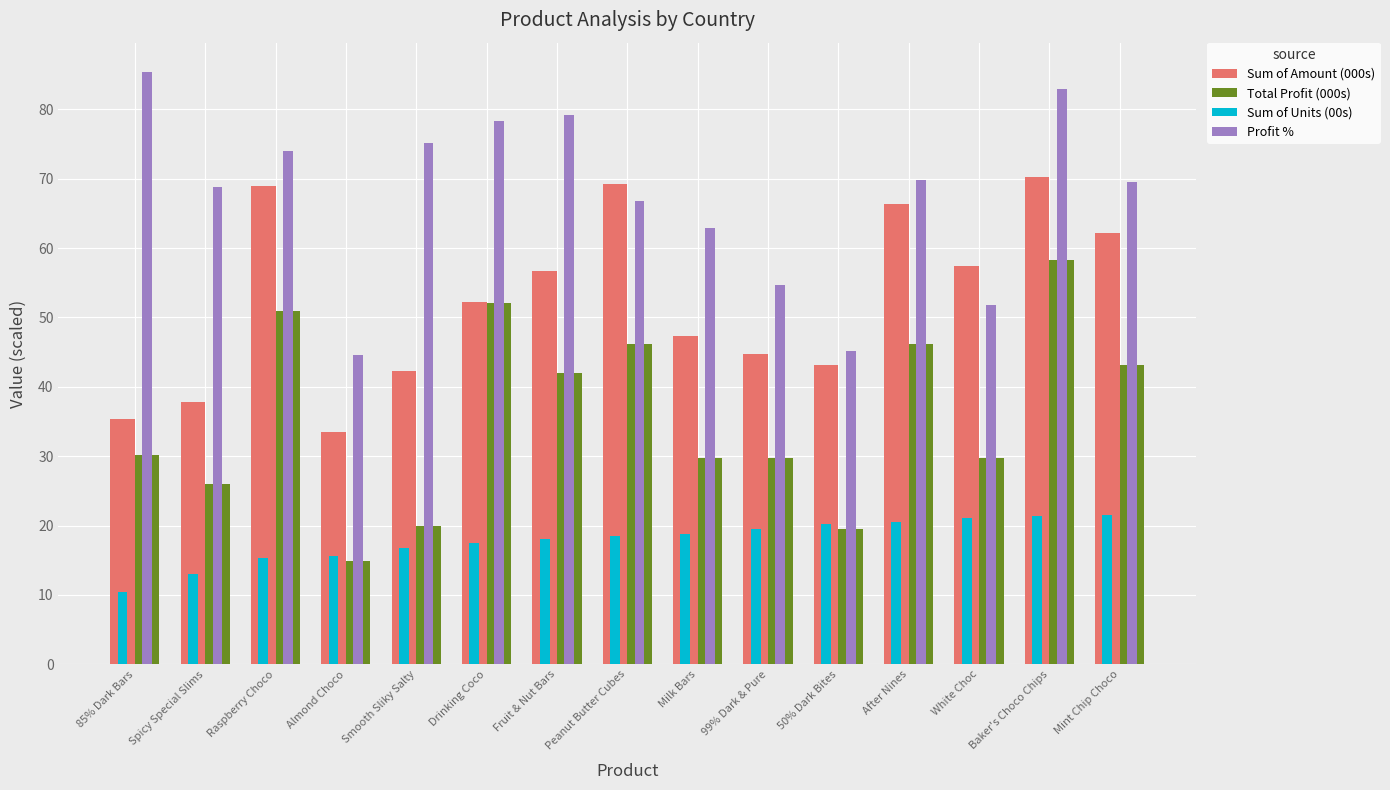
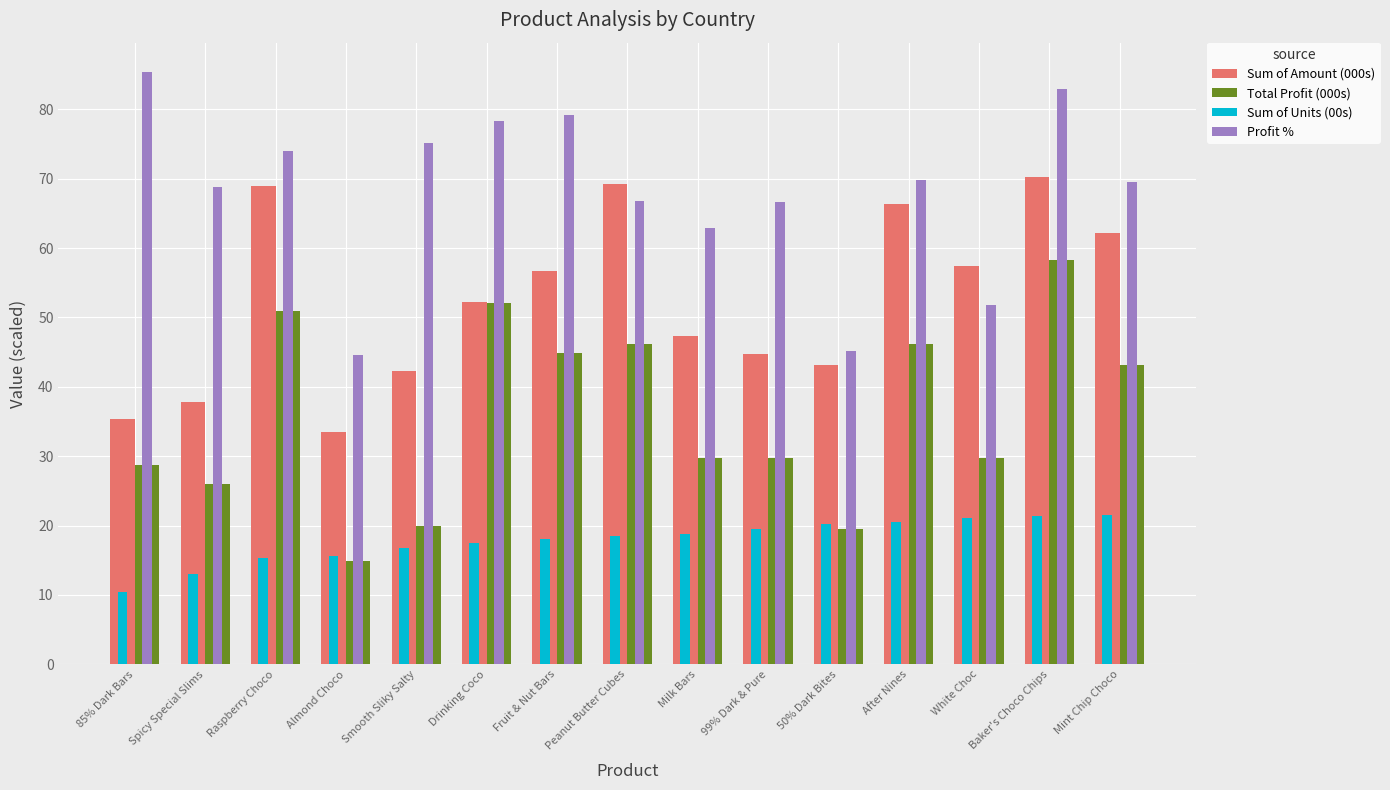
  {
    "Sum of Amount (000s)": {
      "85% Dark Bars": 35,
      "Spicy Special Slims": 38,
      "Raspberry Choco": 69,
      "Almond Choco": 34,
      "Smooth Sliky Salty": 42,
      "Drinking Coco": 52,
      "Fruit & Nut Bars": 57,
      "Peanut Butter Cubes": 69,
      "Milk Bars": 47,
      "99% Dark & Pure": 45,
      "50% Dark Bites": 43,
      "After Nines": 66,
      "White Choc": 57,
      "Baker's Choco Chips": 70,
      "Mint Chip Choco": 62
    },
    "Total Profit (000s)": {
-     "85% Dark Bars": 30,
-     "Fruit & Nut Bars": 42
+     "85% Dark Bars": 29,
+     "Fruit & Nut Bars": 45
    },
    "Profit %": {
      "85% Dark Bars": 85,
      "Spicy Special Slims": 69,
      "Raspberry Choco": 74,
      "Almond Choco": 45,
      "Smooth Sliky Salty": 75,
      "Drinking Coco": 78,
      "Fruit & Nut Bars": 79,
      "Peanut Butter Cubes": 67,
      "Milk Bars": 63,
-     "99% Dark & Pure": 55,
+     "99% Dark & Pure": 67,
      "50% Dark Bites": 45,
      "After Nines": 70,
      "White Choc": 52,
      "Baker's Choco Chips": 83,
      "Mint Chip Choco": 70
    }
  }
